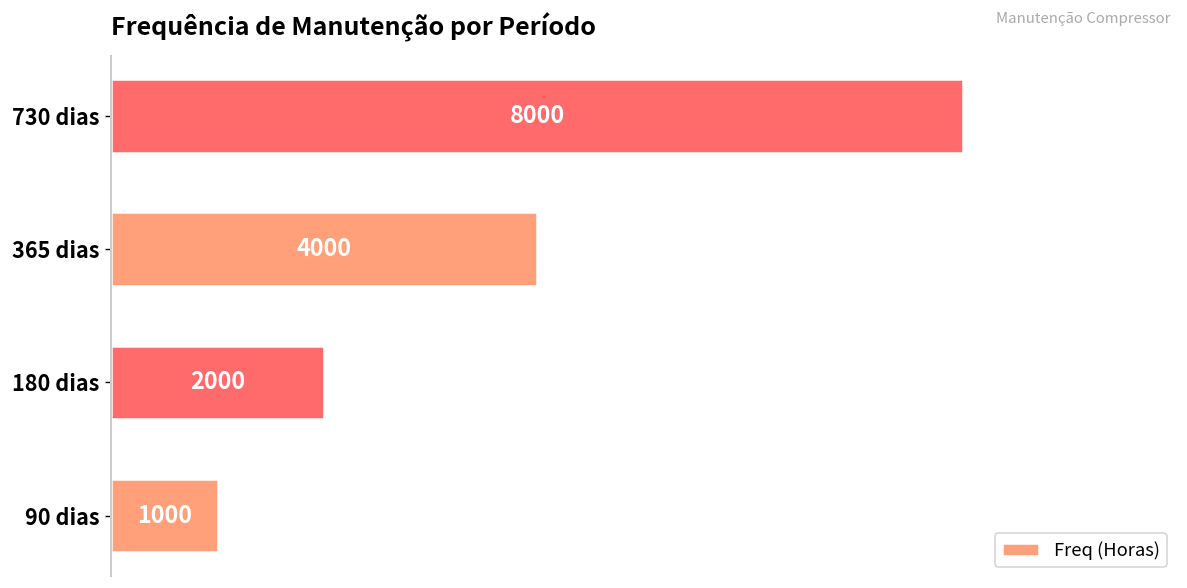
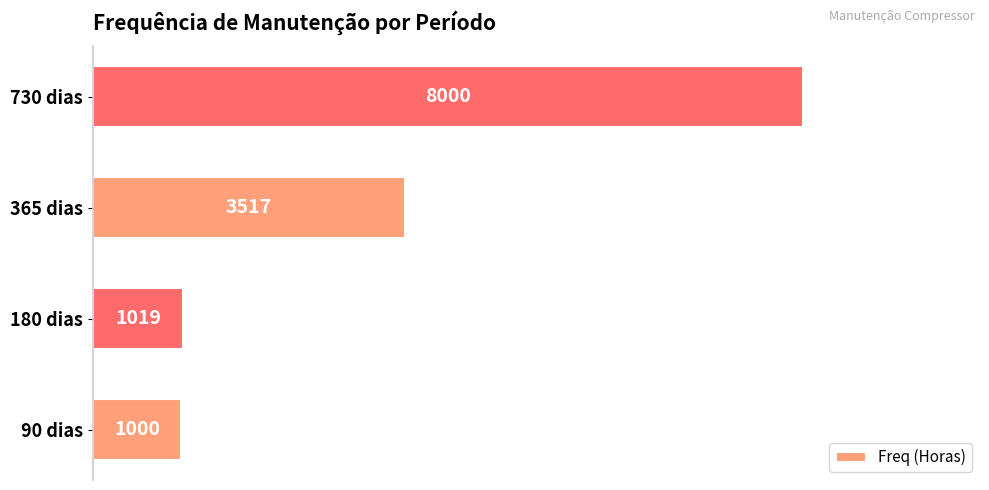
  {
    "730 dias": 8000,
-   "365 dias": 4000,
-   "180 dias": 2000,
+   "365 dias": 3517,
+   "180 dias": 1019,
    "90 dias": 1000
  }
